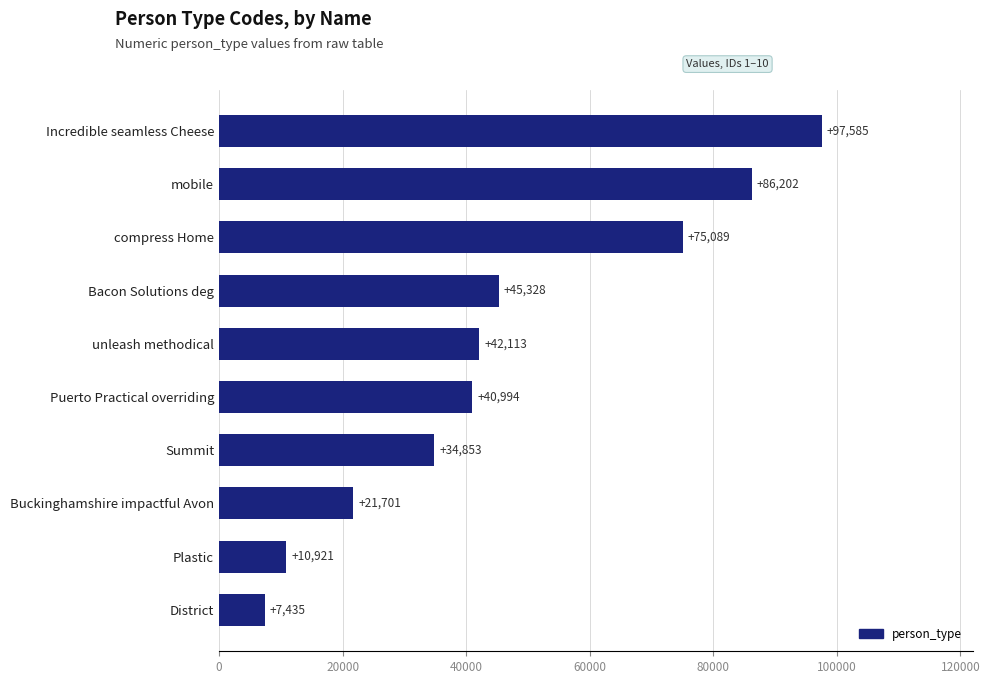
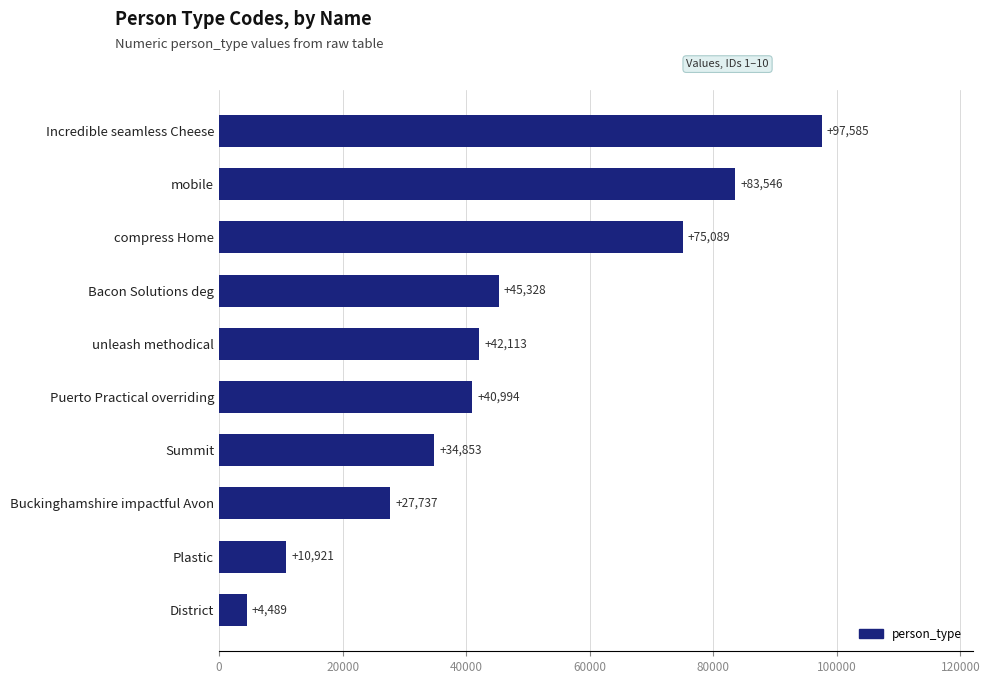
  {
    "Incredible seamless Cheese": "+97,585",
-   "mobile": "+86,202",
+   "mobile": "+83,546",
    "compress Home": "+75,089",
    "Bacon Solutions deg": "+45,328",
    "unleash methodical": "+42,113",
    "Puerto Practical overriding": "+40,994",
    "Summit": "+34,853",
-   "Buckinghamshire impactful Avon": "+21,701",
+   "Buckinghamshire impactful Avon": "+27,737",
    "Plastic": "+10,921",
-   "District": "+7,435"
+   "District": "+4,489"
  }
